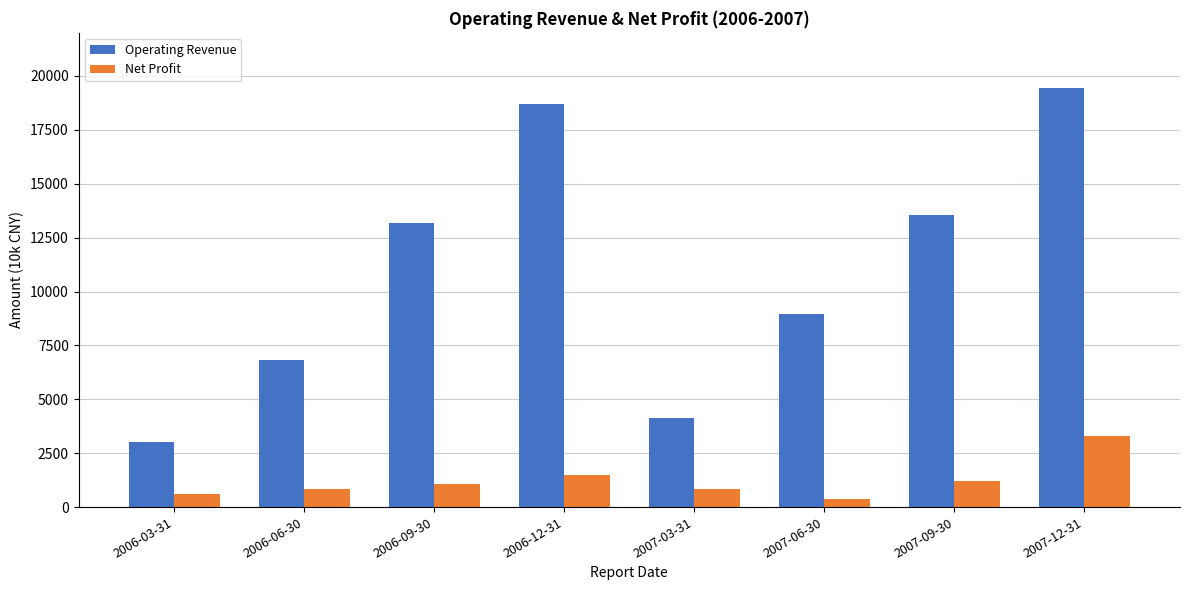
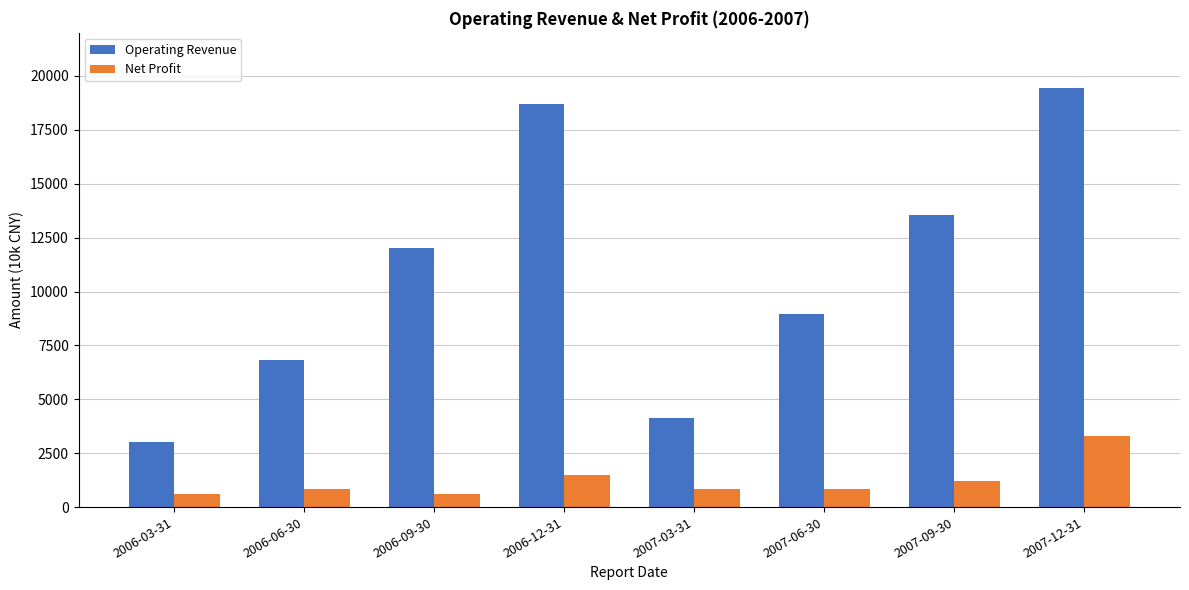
  {
    "Operating Revenue": {
      "2006-03-31": 3000,
      "2006-06-30": 6800,
-     "2006-09-30": 13200,
+     "2006-09-30": 12000,
      "2006-12-31": 18700,
      "2007-03-31": 4100,
      "2007-06-30": 9000,
      "2007-09-30": 13600,
      "2007-12-31": 19400
    },
    "Net Profit": {
      "2006-03-31": 600,
      "2006-06-30": 800,
-     "2006-09-30": 1100,
+     "2006-09-30": 600,
      "2006-12-31": 1500,
      "2007-03-31": 800,
-     "2007-06-30": 400,
+     "2007-06-30": 800,
      "2007-09-30": 1200,
      "2007-12-31": 3300
    }
  }
